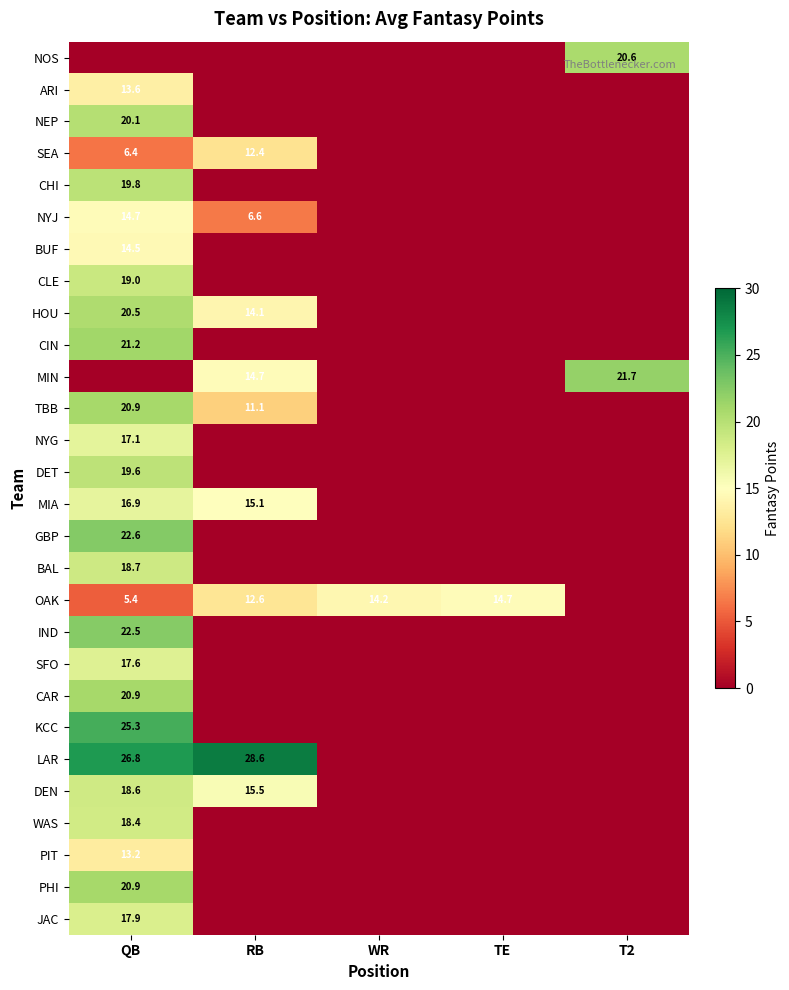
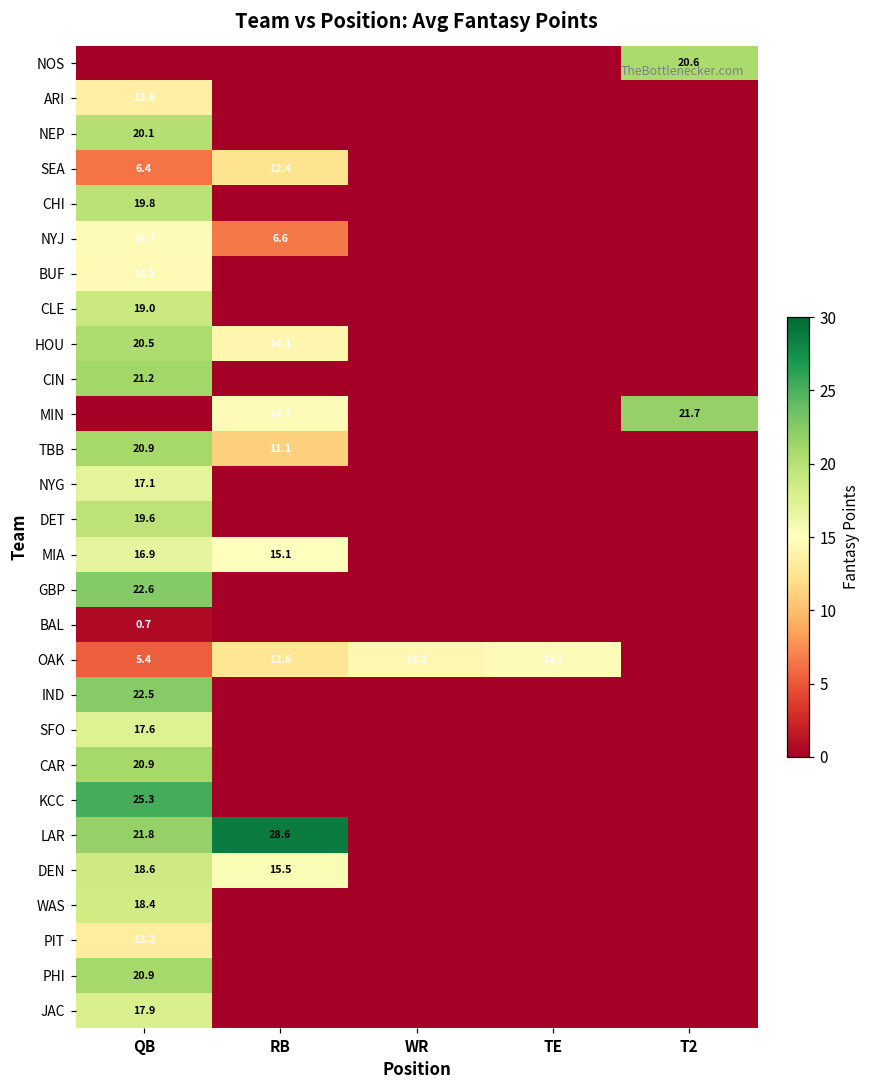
  {
    "ARI": {
      "QB": 13.6
    },
    "NEP": {
      "QB": 20.1
    },
    "SEA": {
      "QB": 6.4,
      "RB": 12.4
    },
    "CHI": {
      "QB": 19.8
    },
    "NYJ": {
      "QB": 14.7,
      "RB": 6.6
    },
    "BUF": {
      "QB": 14.5
    },
    "CLE": {
      "QB": 19.0
    },
    "HOU": {
      "QB": 20.5,
      "RB": 14.1
    },
    "CIN": {
      "QB": 21.2
    },
    "MIN": {
      "RB": 14.7,
      "T2": 21.7
    },
    "TBB": {
      "QB": 20.9,
      "RB": 11.1
    },
    "NYG": {
      "QB": 17.1
    },
    "DET": {
      "QB": 19.6
    },
    "MIA": {
      "QB": 16.9,
      "RB": 15.1
    },
    "GBP": {
      "QB": 22.6
    },
    "BAL": {
-     "QB": 18.7
+     "QB": 0.7
    },
    "OAK": {
      "QB": 5.4,
      "RB": 12.6,
      "WR": 14.2,
      "TE": 14.7
    },
    "IND": {
      "QB": 22.5
    },
    "SFO": {
      "QB": 17.6
    },
    "CAR": {
      "QB": 20.9
    },
    "KCC": {
      "QB": 25.3
    },
    "LAR": {
-     "QB": 26.8,
+     "QB": 21.8,
      "RB": 28.6
    },
    "DEN": {
      "QB": 18.6,
      "RB": 15.5
    },
    "WAS": {
      "QB": 18.4
    },
    "PIT": {
      "QB": 13.2
    },
    "PHI": {
      "QB": 20.9
    },
    "JAC": {
      "QB": 17.9
    }
  }
